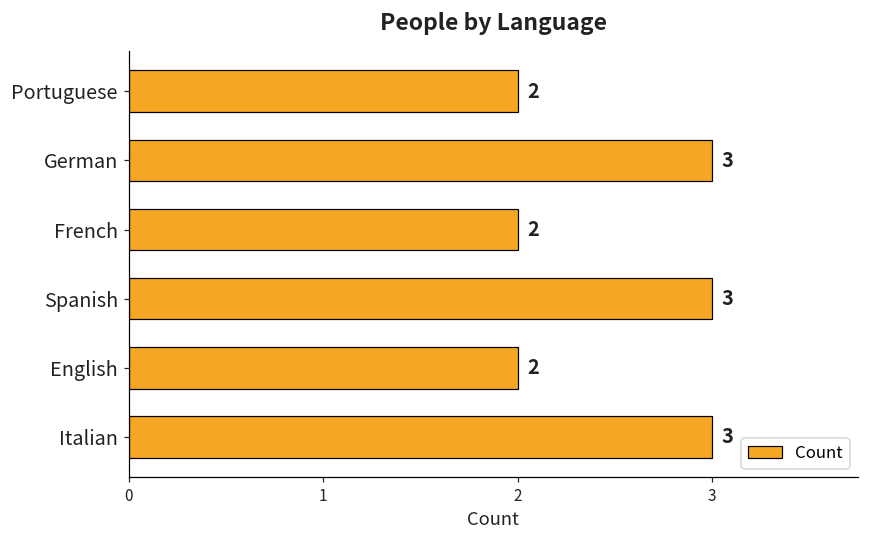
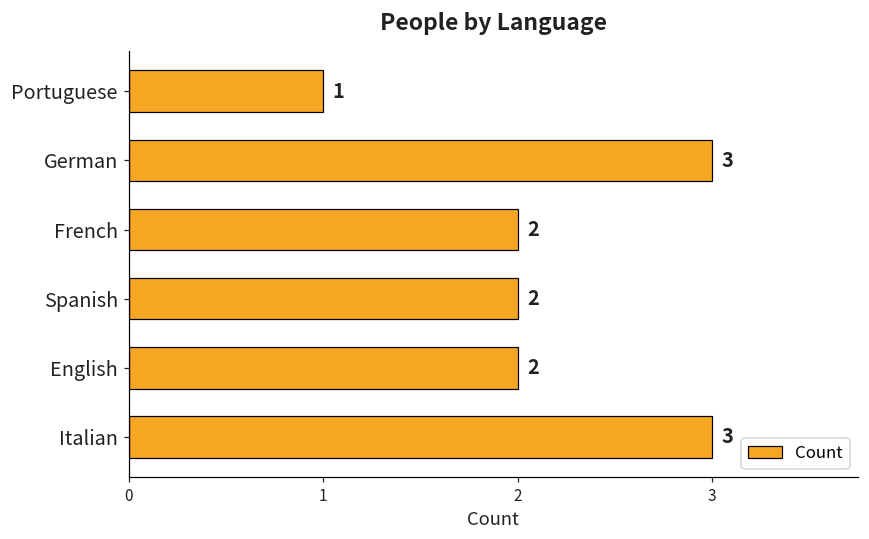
  {
-   "Portuguese": 2,
+   "Portuguese": 1,
    "German": 3,
    "French": 2,
-   "Spanish": 3,
+   "Spanish": 2,
    "English": 2,
    "Italian": 3
  }
